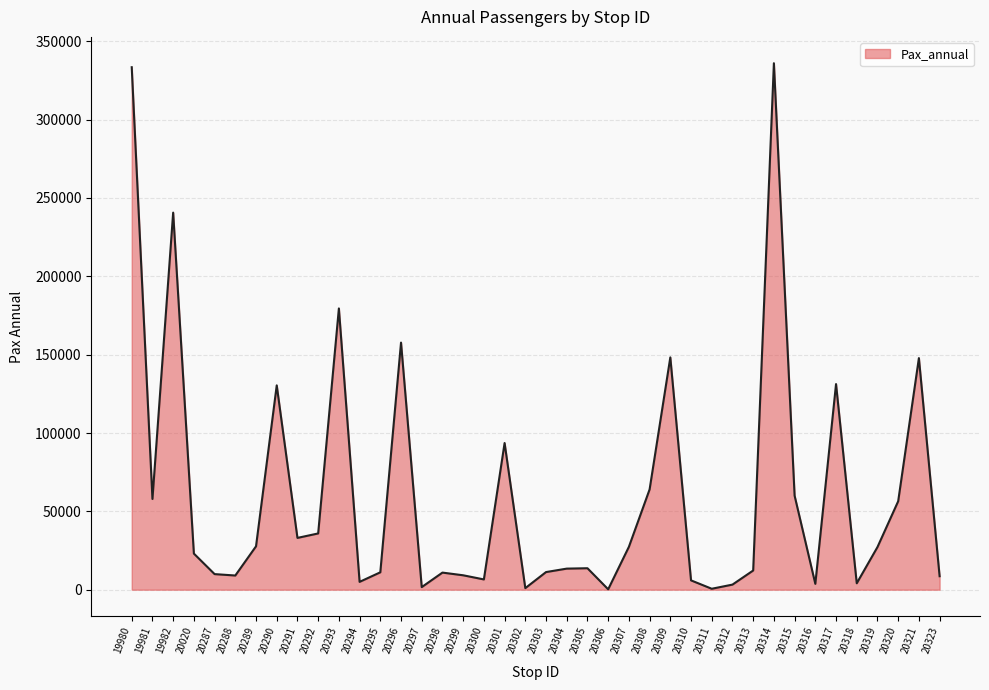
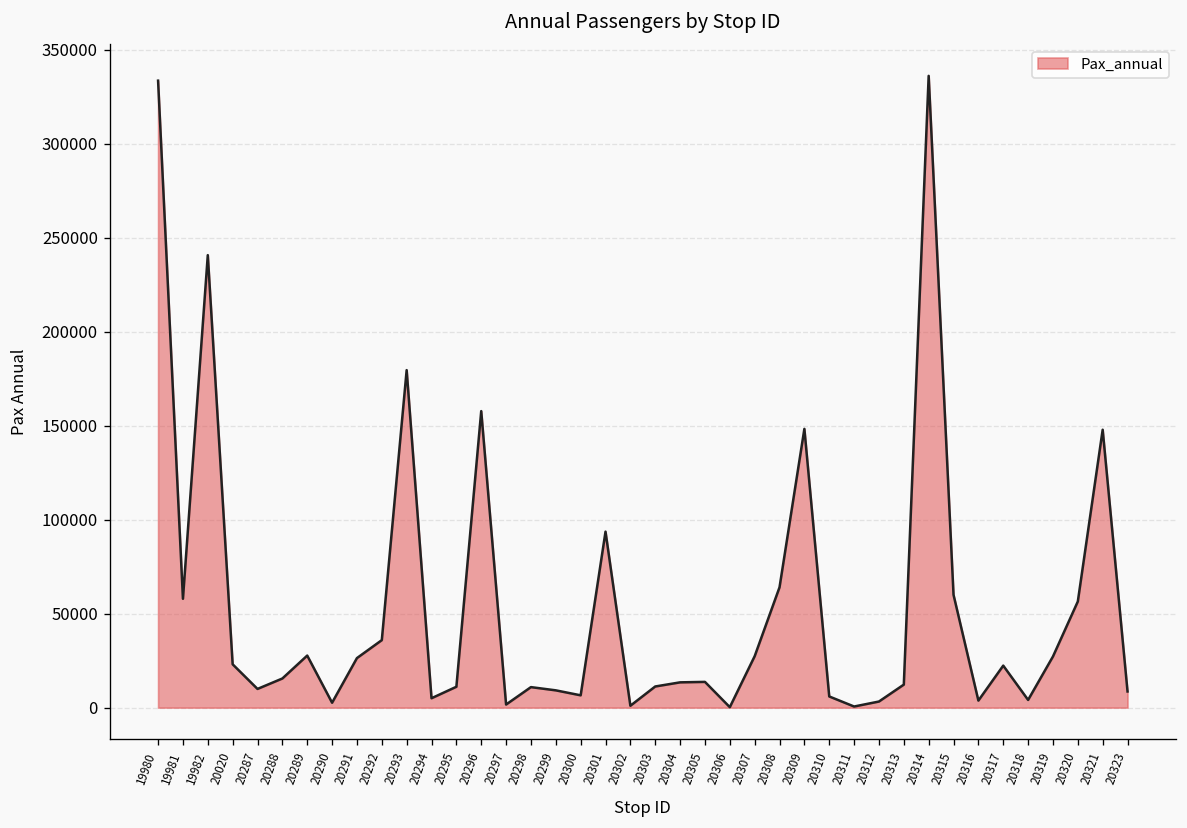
  {
    "19980": 333000,
    "19981": 58000,
    "19982": 241000,
    "20020": 23000,
    "20287": 10000,
-   "20288": 9000,
+   "20288": 16000,
    "20289": 28000,
-   "20290": 130000,
-   "20291": 33000,
+   "20290": 3000,
+   "20291": 26000,
    "20292": 36000,
    "20293": 180000,
    "20294": 5000,
    "20295": 11000,
    "20296": 158000,
    "20297": 2000,
    "20298": 11000,
    "20299": 9000,
    "20300": 7000,
    "20301": 94000,
    "20302": 1000,
    "20303": 11000,
    "20304": 13000,
    "20305": 14000,
    "20306": 0,
    "20307": 27000,
    "20308": 64000,
    "20309": 148000,
    "20310": 6000,
    "20311": 1000,
    "20312": 3000,
    "20313": 12000,
    "20314": 336000,
    "20315": 60000,
    "20316": 4000,
-   "20317": 131000,
+   "20317": 22000,
    "20318": 4000,
    "20319": 27000,
    "20320": 56000,
    "20321": 148000,
    "20323": 9000
  }
